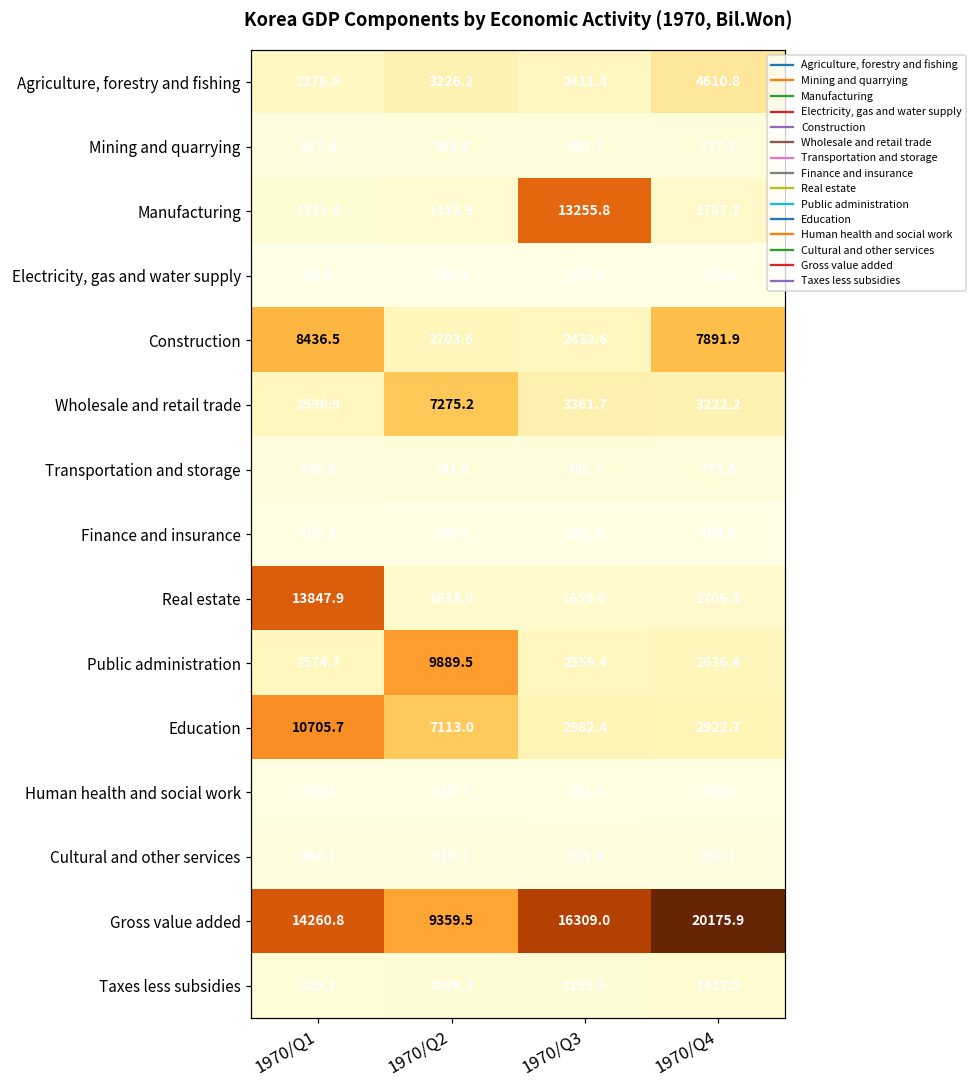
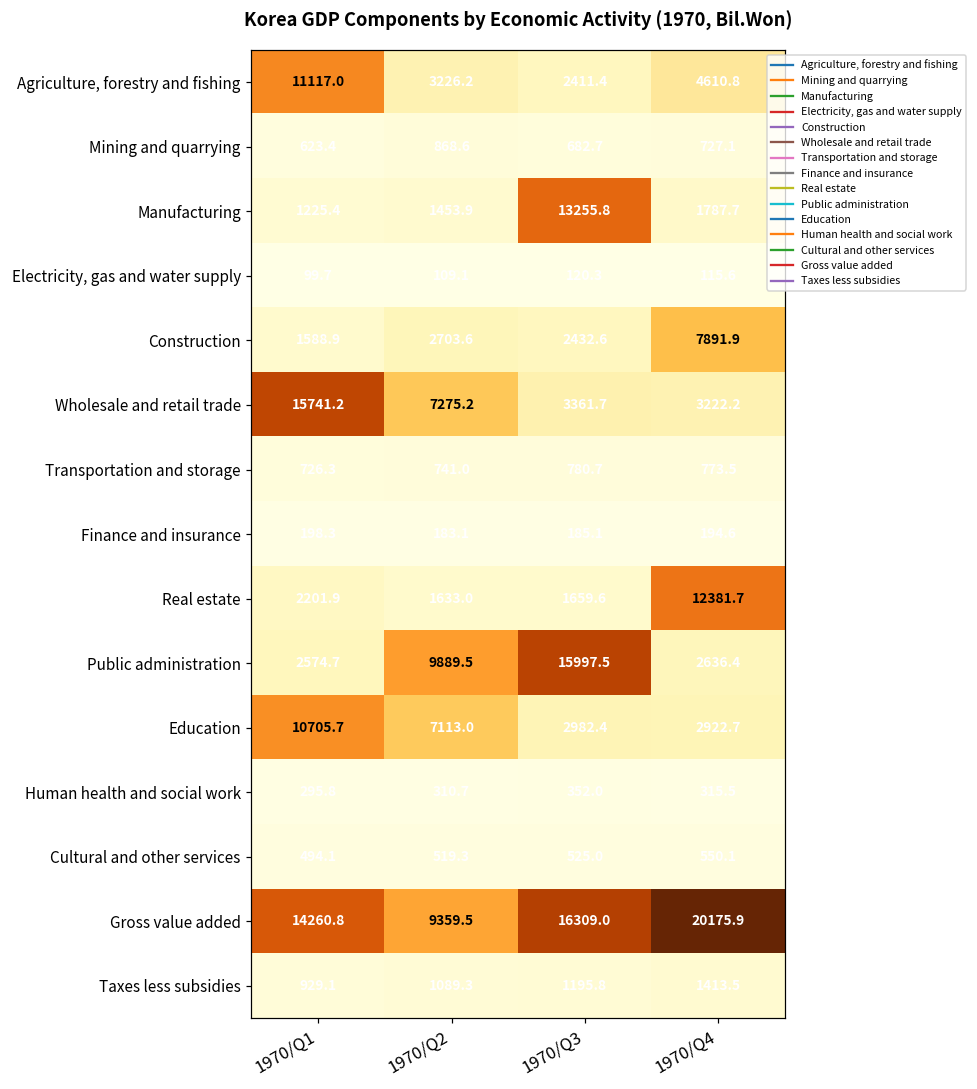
  {
    "Agriculture, forestry and fishing": {
-     "1970/Q1": 2176.8,
+     "1970/Q1": 11117.0,
      "1970/Q2": 3226.2,
      "1970/Q3": 2411.4,
      "1970/Q4": 4610.8
    },
    "Manufacturing": {
      "1970/Q2": 1453.9,
      "1970/Q3": 13255.8,
      "1970/Q4": 1787.7
    },
    "Construction": {
-     "1970/Q1": 8436.5,
+     "1970/Q1": 1588.9,
      "1970/Q2": 2703.6,
      "1970/Q3": 2432.6,
      "1970/Q4": 7891.9
    },
    "Wholesale and retail trade": {
-     "1970/Q1": 2596.9,
+     "1970/Q1": 15741.2,
      "1970/Q2": 7275.2,
      "1970/Q3": 3361.7,
      "1970/Q4": 3222.2
    },
    "Real estate": {
-     "1970/Q1": 13847.9,
+     "1970/Q1": 2201.9,
      "1970/Q2": 1633.0,
      "1970/Q3": 1659.6,
-     "1970/Q4": 1706.3
+     "1970/Q4": 12381.7
    },
    "Public administration": {
      "1970/Q1": 2574.7,
      "1970/Q2": 9889.5,
-     "1970/Q3": 2559.4,
+     "1970/Q3": 15997.5,
      "1970/Q4": 2636.4
    },
    "Education": {
      "1970/Q1": 10705.7,
      "1970/Q2": 7113.0,
      "1970/Q3": 2982.4,
      "1970/Q4": 2922.7
    },
    "Gross value added": {
      "1970/Q1": 14260.8,
      "1970/Q2": 9359.5,
      "1970/Q3": 16309.0,
      "1970/Q4": 20175.9
    }
  }
